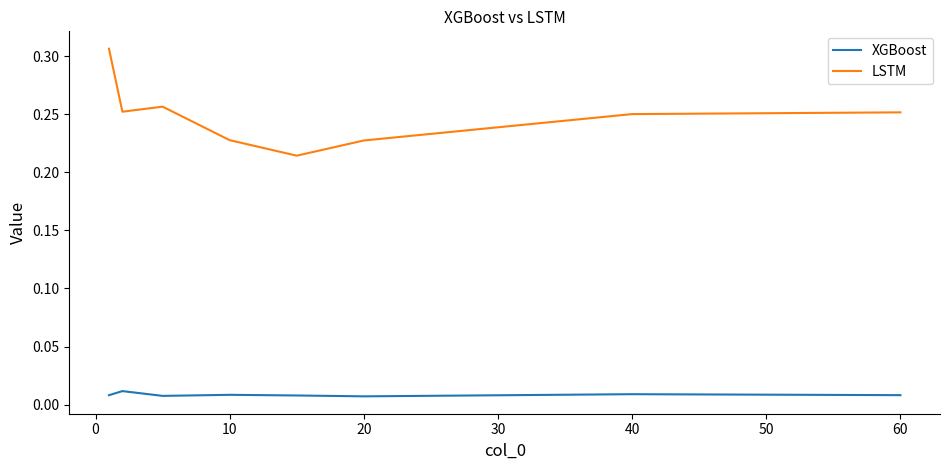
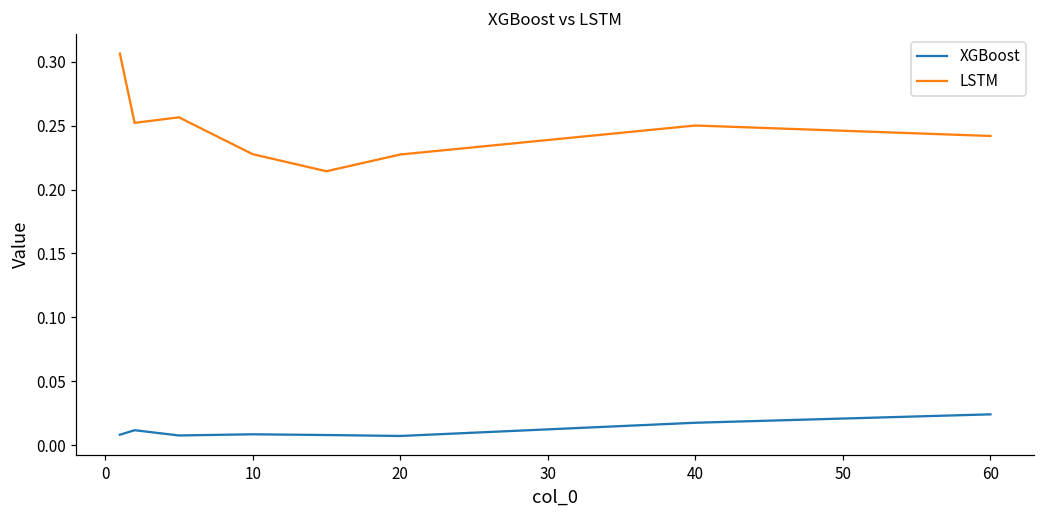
  {
    "XGBoost": {
      "10": 0.008,
      "20": 0.007,
-     "40": 0.009,
-     "60": 0.008
+     "40": 0.018,
+     "60": 0.024
    },
    "LSTM": {
      "10": 0.228,
      "20": 0.227,
      "40": 0.250,
-     "60": 0.252
+     "60": 0.242
    }
  }
